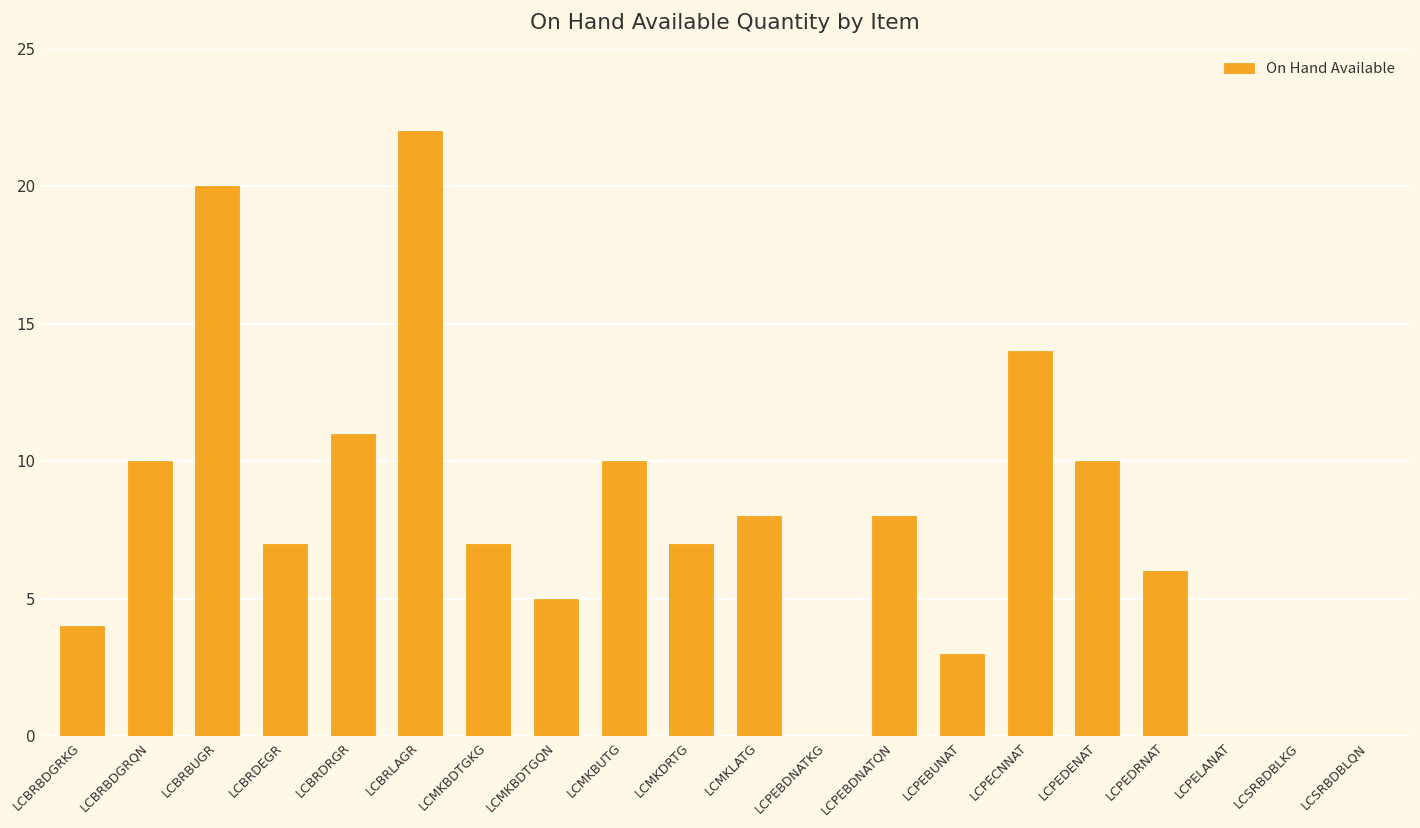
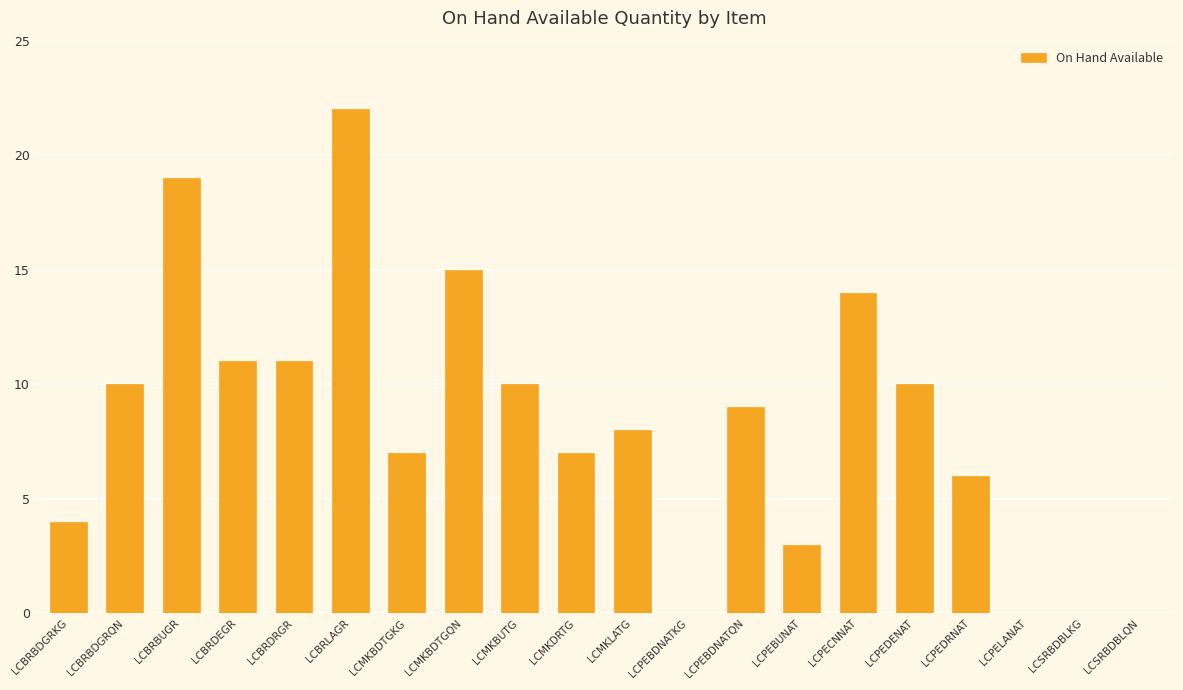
  {
    "LCBRBDGRKG": 4,
    "LCBRBDGRQN": 10,
-   "LCBRBUGR": 20,
-   "LCBRDEGR": 7,
+   "LCBRBUGR": 19,
+   "LCBRDEGR": 11,
    "LCBRDRGR": 11,
    "LCBRLAGR": 22,
    "LCMKBDTGKG": 7,
-   "LCMKBDTGQN": 5,
+   "LCMKBDTGQN": 15,
    "LCMKBUTG": 10,
    "LCMKDRTG": 7,
    "LCMKLATG": 8,
    "LCPEBDNATKG": 0,
-   "LCPEBDNATQN": 8,
+   "LCPEBDNATQN": 9,
    "LCPEBUNAT": 3,
    "LCPECNNAT": 14,
    "LCPEDENAT": 10,
    "LCPEDRNAT": 6,
    "LCPELANAT": 0,
    "LCSRBDBLKG": 0,
    "LCSRBDBLQN": 0
  }
